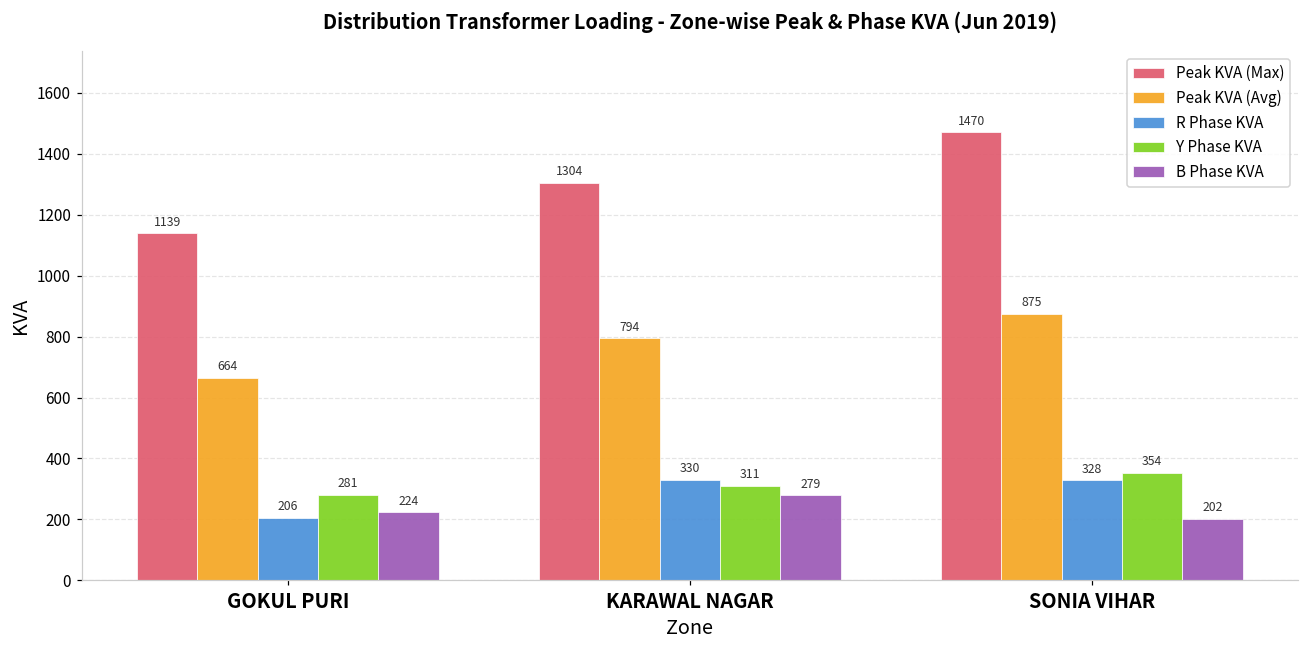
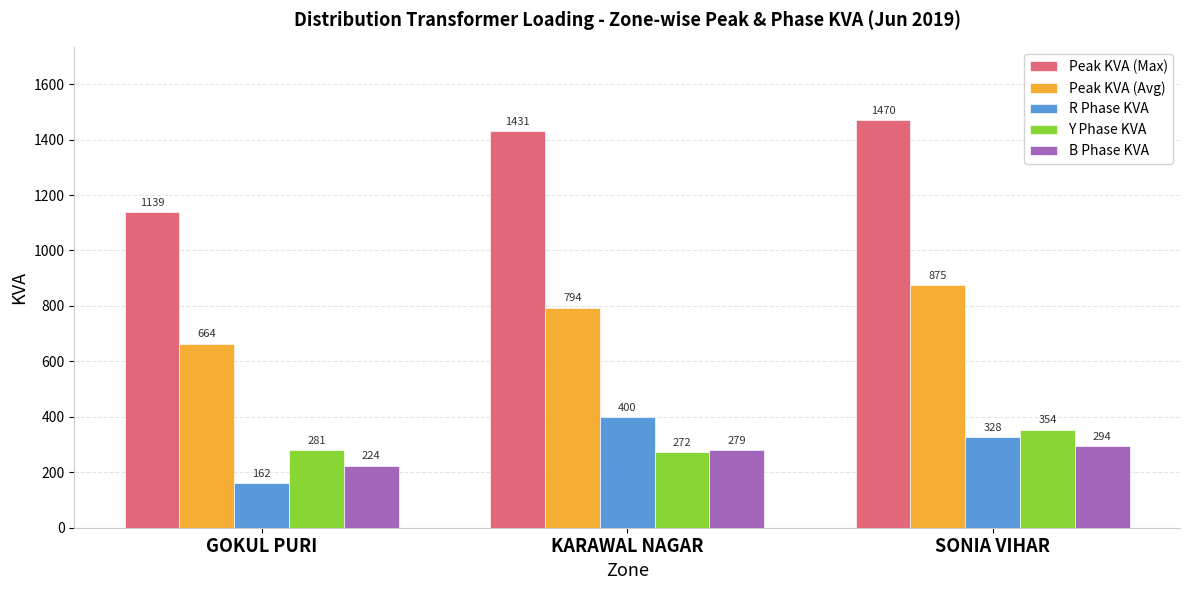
  {
    "Peak KVA (Max)": {
      "GOKUL PURI": 1139,
-     "KARAWAL NAGAR": 1304,
+     "KARAWAL NAGAR": 1431,
      "SONIA VIHAR": 1470
    },
    "Peak KVA (Avg)": {
      "GOKUL PURI": 664,
      "KARAWAL NAGAR": 794,
      "SONIA VIHAR": 875
    },
    "R Phase KVA": {
-     "GOKUL PURI": 206,
-     "KARAWAL NAGAR": 330,
+     "GOKUL PURI": 162,
+     "KARAWAL NAGAR": 400,
      "SONIA VIHAR": 328
    },
    "Y Phase KVA": {
      "GOKUL PURI": 281,
-     "KARAWAL NAGAR": 311,
+     "KARAWAL NAGAR": 272,
      "SONIA VIHAR": 354
    },
    "B Phase KVA": {
      "GOKUL PURI": 224,
      "KARAWAL NAGAR": 279,
-     "SONIA VIHAR": 202
+     "SONIA VIHAR": 294
    }
  }
